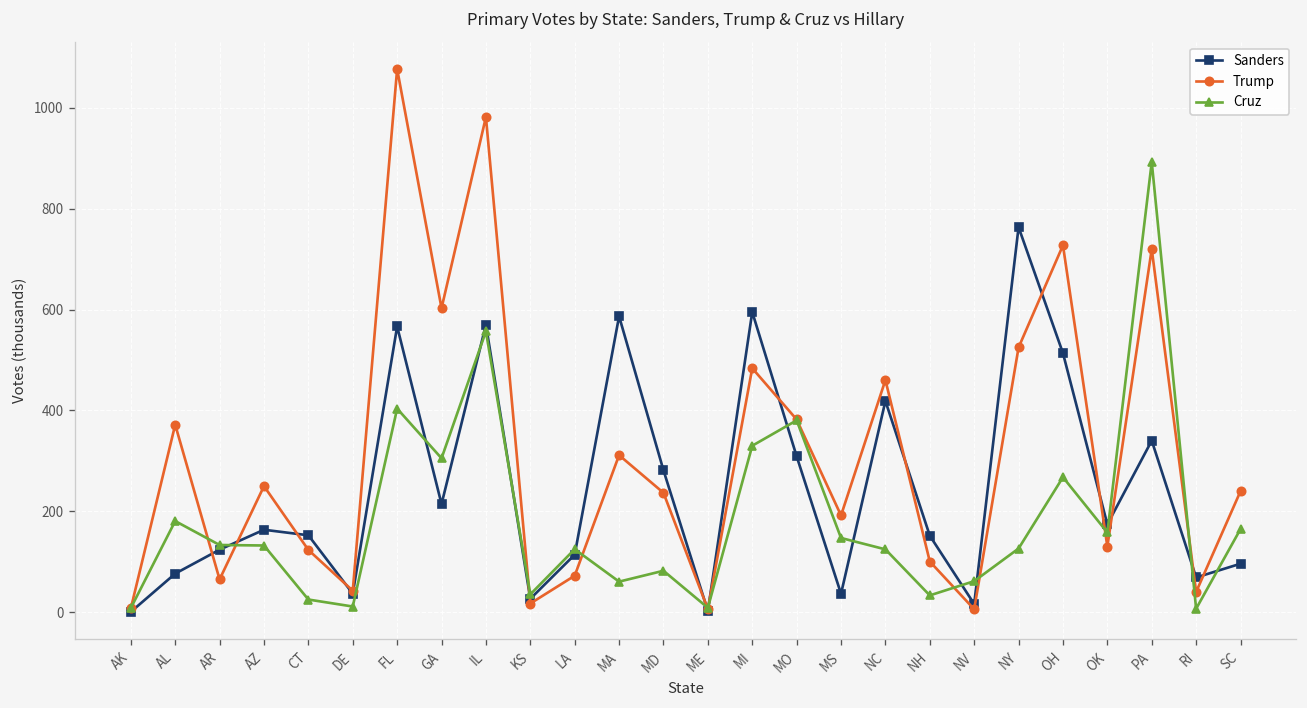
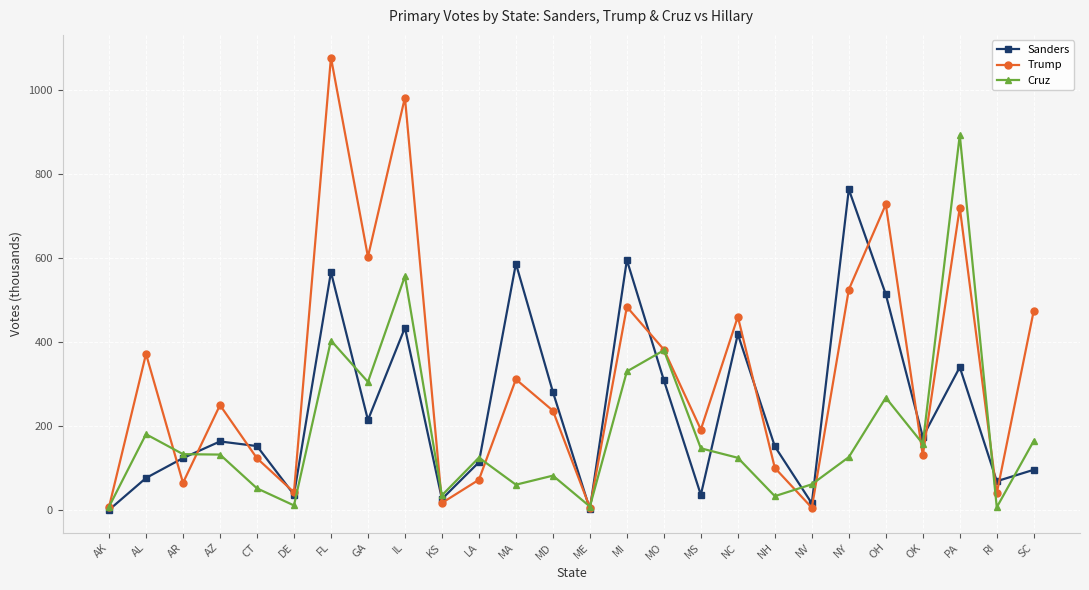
  {
    "Sanders": {
      "AK": 0,
      "AL": 80,
      "AR": 120,
      "AZ": 160,
      "CT": 150,
      "FL": 570,
      "GA": 210,
-     "IL": 570,
+     "IL": 430,
      "KS": 30,
      "LA": 110,
      "MA": 590,
      "MD": 280,
      "MI": 600,
      "MO": 310,
      "MS": 40,
      "NC": 420,
      "NH": 150,
      "NV": 20,
      "NY": 760,
      "OH": 510,
      "OK": 170,
      "PA": 340,
      "RI": 70,
      "SC": 100
    },
    "Trump": {
      "AL": 370,
      "AR": 60,
      "AZ": 250,
      "CT": 120,
      "FL": 1080,
      "GA": 600,
      "IL": 980,
      "KS": 20,
      "LA": 70,
      "MA": 310,
      "MD": 240,
      "MI": 480,
      "MS": 190,
      "NC": 460,
      "NH": 100,
      "NV": 10,
      "NY": 520,
      "OH": 730,
      "OK": 130,
      "PA": 720,
      "RI": 40,
-     "SC": 240
+     "SC": 470
    },
    "Cruz": {
      "AL": 180,
      "AR": 130,
      "AZ": 130,
-     "CT": 20,
+     "CT": 50,
      "DE": 10,
      "FL": 400,
      "GA": 310,
      "IL": 560,
      "KS": 40,
      "LA": 120,
      "MA": 60,
      "MD": 80,
      "MI": 330,
      "MS": 150,
      "NC": 120,
      "NH": 30,
      "NV": 60,
      "NY": 130,
      "OH": 270,
      "OK": 160,
      "PA": 890,
      "RI": 10,
      "SC": 160
    }
  }
